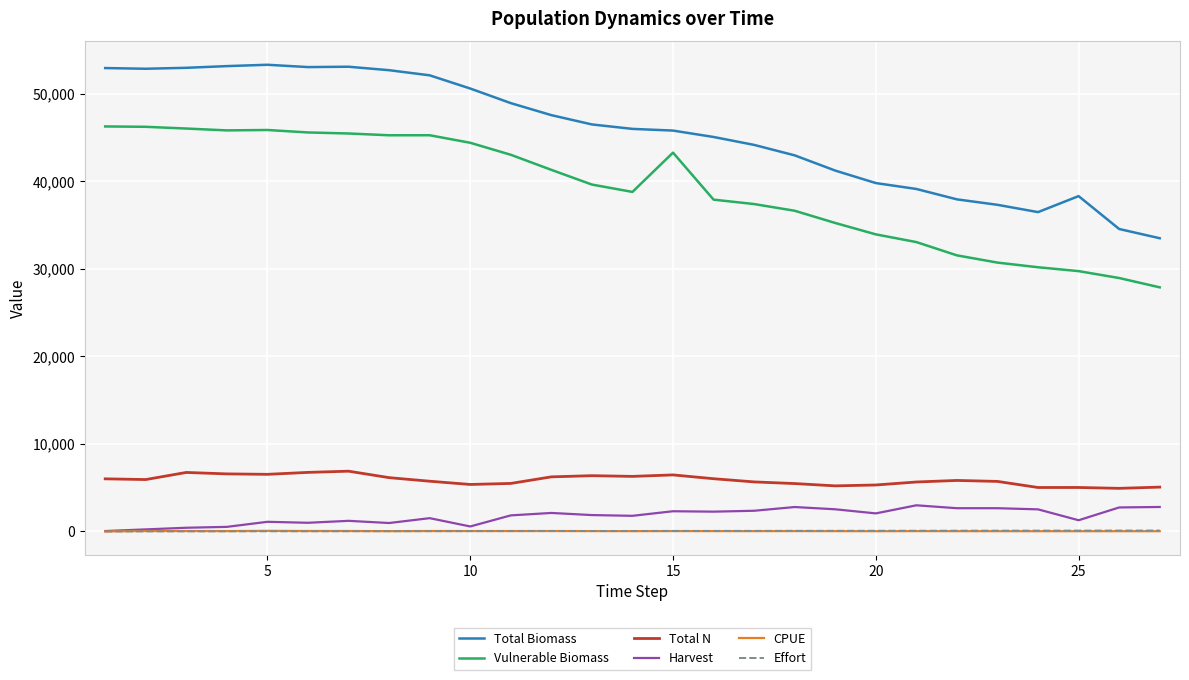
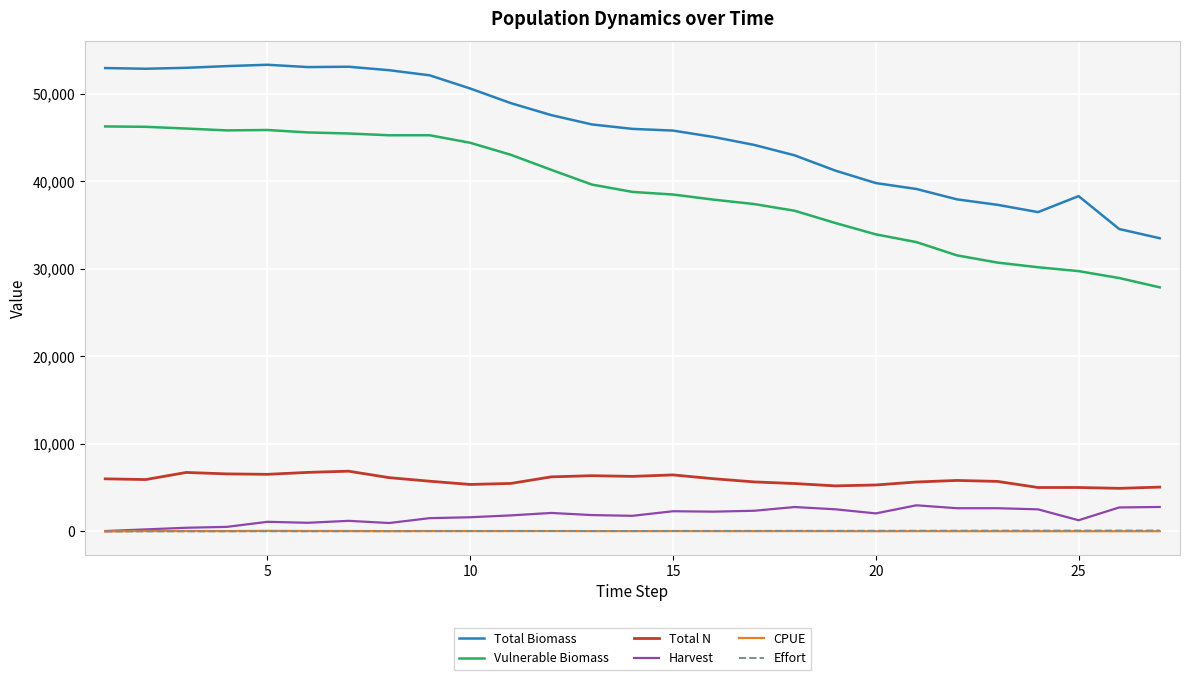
  {
    "Total Biomass": {
      "5": "53,000",
      "10": "51,000",
      "15": "46,000",
      "20": "40,000",
      "25": "38,000"
    },
    "Vulnerable Biomass": {
      "5": "46,000",
      "10": "44,000",
-     "15": "43,000",
+     "15": "38,000",
      "20": "34,000",
      "25": "30,000"
    },
    "Total N": {
      "5": "7,000",
      "10": "5,000",
      "15": "6,000",
      "20": "5,000",
      "25": "5,000"
    },
    "Harvest": {
      "5": "1,000",
-     "10": "1,000",
+     "10": "2,000",
      "15": "2,000",
      "20": "2,000",
      "25": "1,000"
    }
  }
